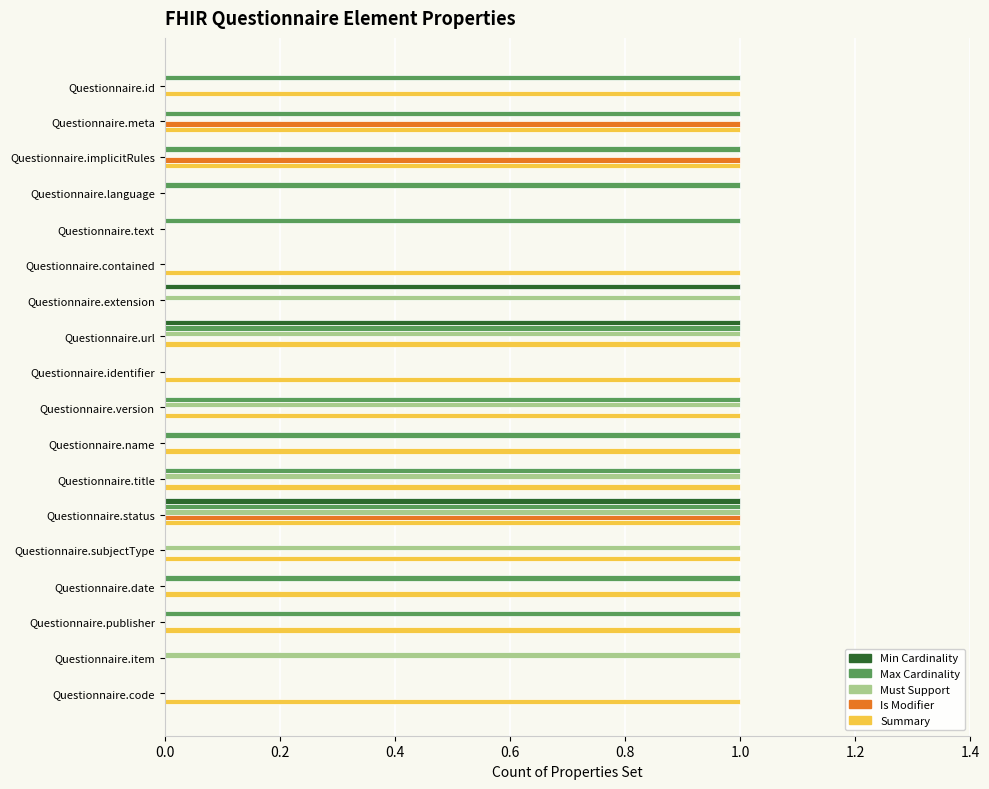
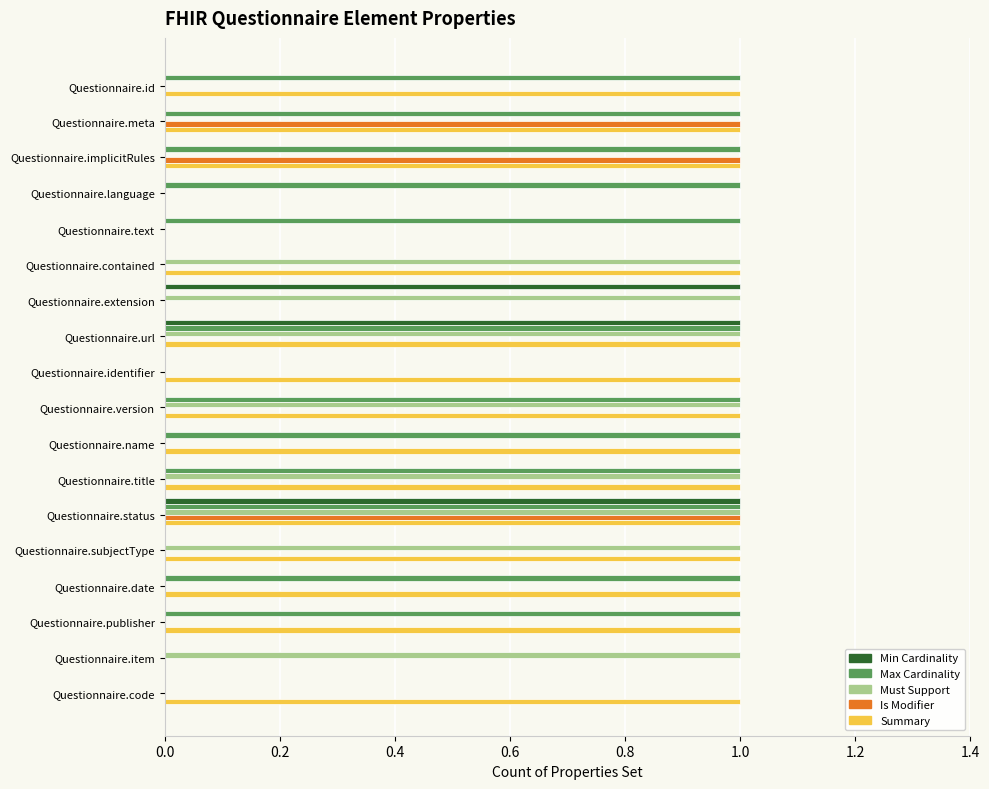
  {
    "Min Cardinality": {
      "Questionnaire.id": 0,
      "Questionnaire.meta": 0,
      "Questionnaire.implicitRules": 0,
      "Questionnaire.language": 0,
      "Questionnaire.text": 0,
      "Questionnaire.contained": 0,
      "Questionnaire.extension": 1,
      "Questionnaire.url": 1,
      "Questionnaire.identifier": 0,
      "Questionnaire.version": 0,
      "Questionnaire.name": 0,
      "Questionnaire.title": 0,
      "Questionnaire.status": 1,
      "Questionnaire.subjectType": 0,
      "Questionnaire.date": 0,
      "Questionnaire.publisher": 0,
      "Questionnaire.item": 0,
      "Questionnaire.code": 0
    },
    "Max Cardinality": {
      "Questionnaire.id": 1,
      "Questionnaire.meta": 1,
      "Questionnaire.implicitRules": 1,
      "Questionnaire.language": 1,
      "Questionnaire.text": 1,
      "Questionnaire.contained": 0,
      "Questionnaire.extension": 0,
      "Questionnaire.url": 1,
      "Questionnaire.identifier": 0,
      "Questionnaire.version": 1,
      "Questionnaire.name": 1,
      "Questionnaire.title": 1,
      "Questionnaire.status": 1,
      "Questionnaire.subjectType": 0,
      "Questionnaire.date": 1,
      "Questionnaire.publisher": 1,
      "Questionnaire.item": 0,
      "Questionnaire.code": 0
    },
    "Must Support": {
      "Questionnaire.id": 0,
      "Questionnaire.meta": 0,
      "Questionnaire.implicitRules": 0,
      "Questionnaire.language": 0,
      "Questionnaire.text": 0,
-     "Questionnaire.contained": 0,
+     "Questionnaire.contained": 1,
      "Questionnaire.extension": 1,
      "Questionnaire.url": 1,
      "Questionnaire.identifier": 0,
      "Questionnaire.version": 1,
      "Questionnaire.name": 0,
      "Questionnaire.title": 1,
      "Questionnaire.status": 1,
      "Questionnaire.subjectType": 1,
      "Questionnaire.date": 0,
      "Questionnaire.publisher": 0,
      "Questionnaire.item": 1,
      "Questionnaire.code": 0
    },
    "Is Modifier": {
      "Questionnaire.id": 0,
      "Questionnaire.meta": 1,
      "Questionnaire.implicitRules": 1,
      "Questionnaire.language": 0,
      "Questionnaire.text": 0,
      "Questionnaire.contained": 0,
      "Questionnaire.extension": 0,
      "Questionnaire.url": 0,
      "Questionnaire.identifier": 0,
      "Questionnaire.version": 0,
      "Questionnaire.name": 0,
      "Questionnaire.title": 0,
      "Questionnaire.status": 1,
      "Questionnaire.subjectType": 0,
      "Questionnaire.date": 0,
      "Questionnaire.publisher": 0,
      "Questionnaire.item": 0,
      "Questionnaire.code": 0
    },
    "Summary": {
      "Questionnaire.id": 1,
      "Questionnaire.meta": 1,
      "Questionnaire.implicitRules": 1,
      "Questionnaire.language": 0,
      "Questionnaire.text": 0,
      "Questionnaire.contained": 1,
      "Questionnaire.extension": 0,
      "Questionnaire.url": 1,
      "Questionnaire.identifier": 1,
      "Questionnaire.version": 1,
      "Questionnaire.name": 1,
      "Questionnaire.title": 1,
      "Questionnaire.status": 1,
      "Questionnaire.subjectType": 1,
      "Questionnaire.date": 1,
      "Questionnaire.publisher": 1,
      "Questionnaire.item": 0,
      "Questionnaire.code": 1
    }
  }
